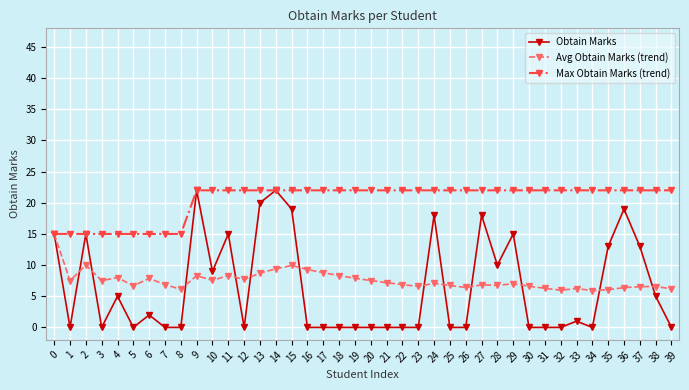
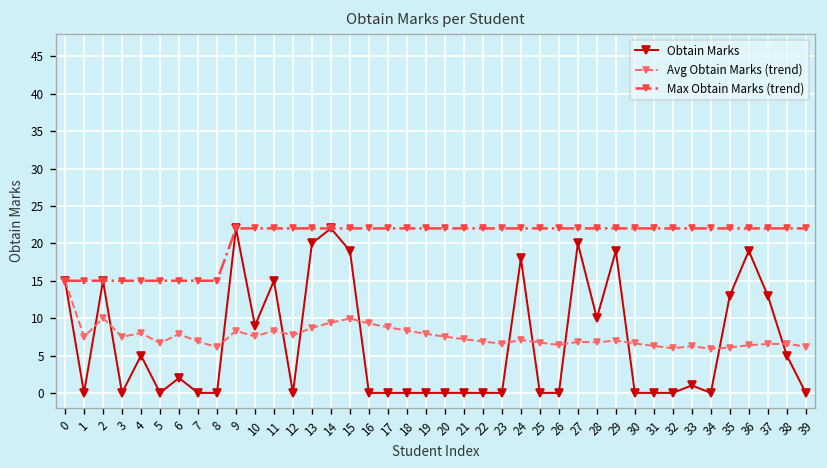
  {
    "Obtain Marks": {
      "1": 0,
      "3": 0,
      "4": 5,
      "5": 0,
      "6": 2,
      "7": 0,
      "8": 0,
      "10": 9,
      "11": 15,
      "12": 0,
      "13": 20,
      "15": 19,
      "16": 0,
      "17": 0,
      "18": 0,
      "19": 0,
      "20": 0,
      "21": 0,
      "22": 0,
      "23": 0,
      "24": 18,
      "25": 0,
      "26": 0,
-     "27": 18,
+     "27": 20,
      "28": 10,
-     "29": 15,
+     "29": 19,
      "30": 0,
      "31": 0,
      "32": 0,
      "33": 1,
      "34": 0,
      "35": 13,
      "36": 19,
      "37": 13,
      "38": 5,
      "39": 0
    }
  }
